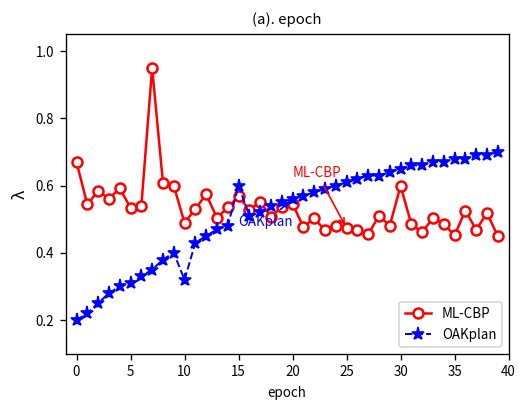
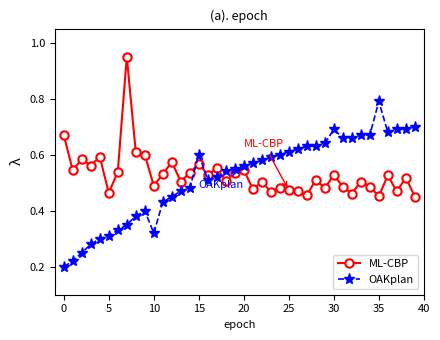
  {
    "ML-CBP": {
      "0": 0.67,
-     "5": 0.53,
+     "5": 0.46,
      "10": 0.49,
      "15": 0.57,
      "20": 0.55,
      "25": 0.47,
-     "30": 0.60,
+     "30": 0.53,
      "35": 0.45
    },
    "OAKplan": {
      "0": 0.20,
      "5": 0.31,
      "10": 0.32,
      "15": 0.60,
      "20": 0.56,
      "25": 0.61,
-     "30": 0.65,
-     "35": 0.68
+     "30": 0.69,
+     "35": 0.79
    }
  }
